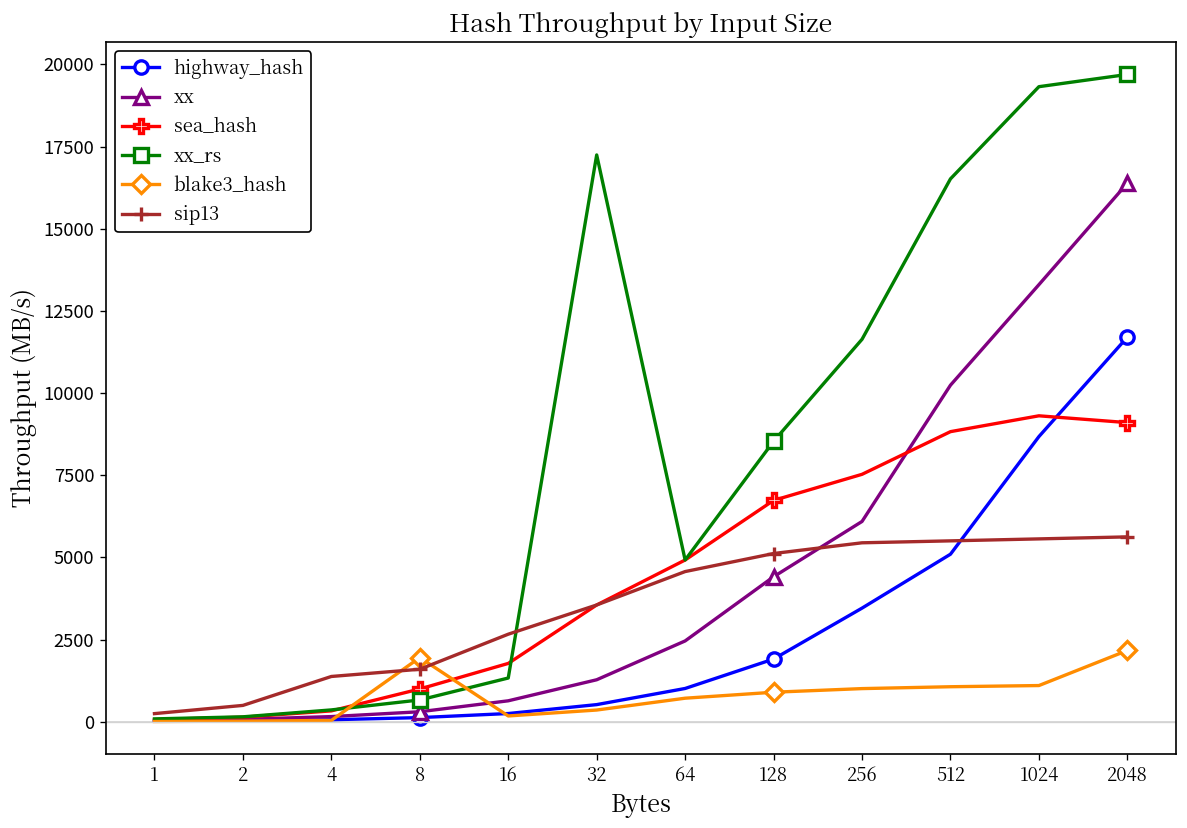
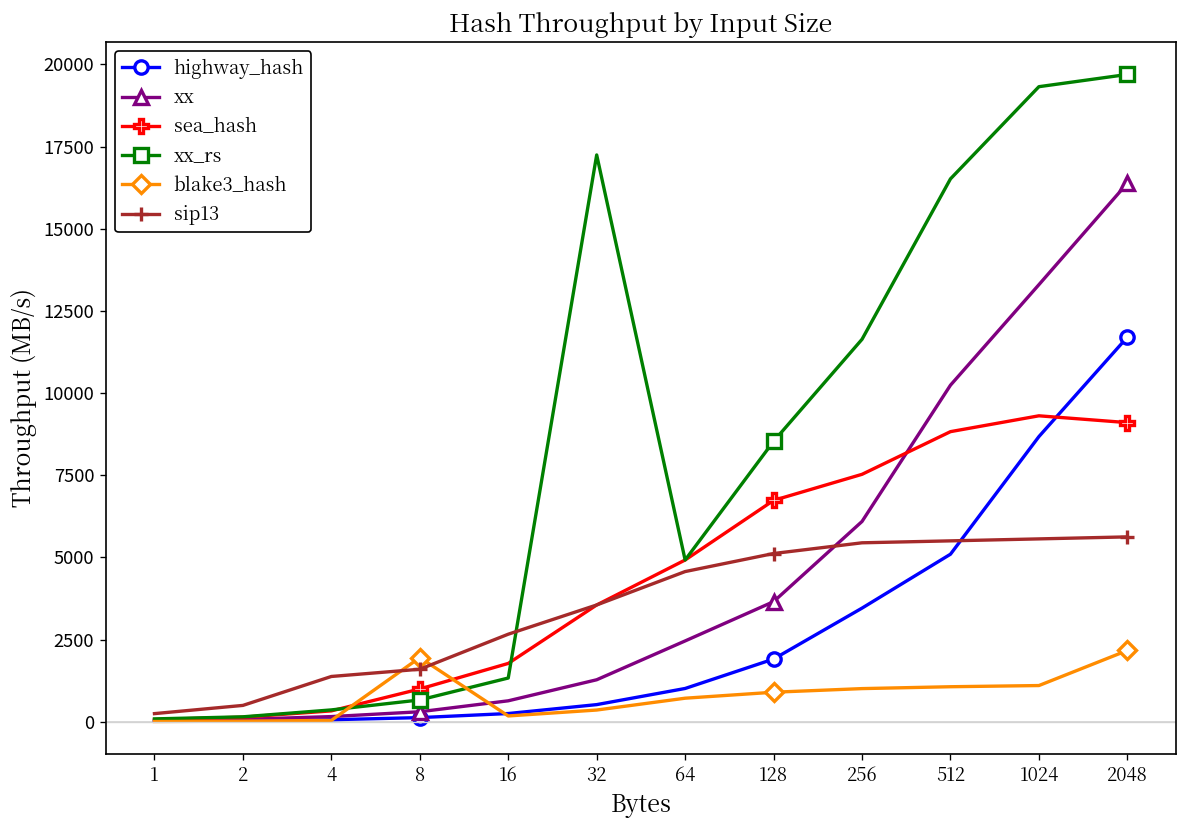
  {
    "highway_hash": {
      "8": 100,
      "32": 500,
      "64": 1000,
      "128": 1900,
      "256": 3500,
      "512": 5100,
      "1024": 8700,
      "2048": 11700
    },
    "xx": {
      "4": 200,
      "8": 300,
      "16": 600,
      "32": 1300,
      "64": 2500,
-     "128": 4400,
+     "128": 3700,
      "256": 6100,
      "512": 10200,
      "1024": 13300,
      "2048": 16400
    },
    "sea_hash": {
      "8": 1000,
      "16": 1800,
      "128": 6700,
      "256": 7500,
      "512": 8800,
      "1024": 9300,
      "2048": 9100
    },
    "xx_rs": {
      "8": 700,
      "16": 1300,
      "32": 17200,
      "128": 8500,
      "256": 11600,
      "512": 16500,
      "1024": 19300,
      "2048": 19700
    },
    "blake3_hash": {
      "8": 2000,
      "32": 400,
      "64": 700,
      "128": 900,
      "256": 1000,
      "512": 1100,
      "1024": 1100,
      "2048": 2200
    },
    "sip13": {
      "1": 300,
      "2": 500,
      "4": 1400,
      "8": 1600,
      "16": 2700,
      "64": 4600,
      "128": 5100,
      "256": 5400,
      "512": 5500,
      "1024": 5600,
      "2048": 5600
    }
  }
